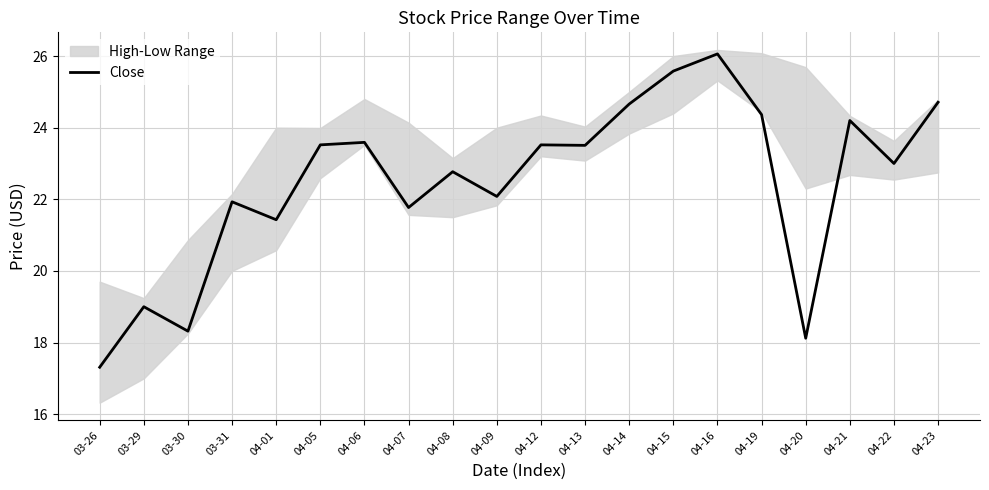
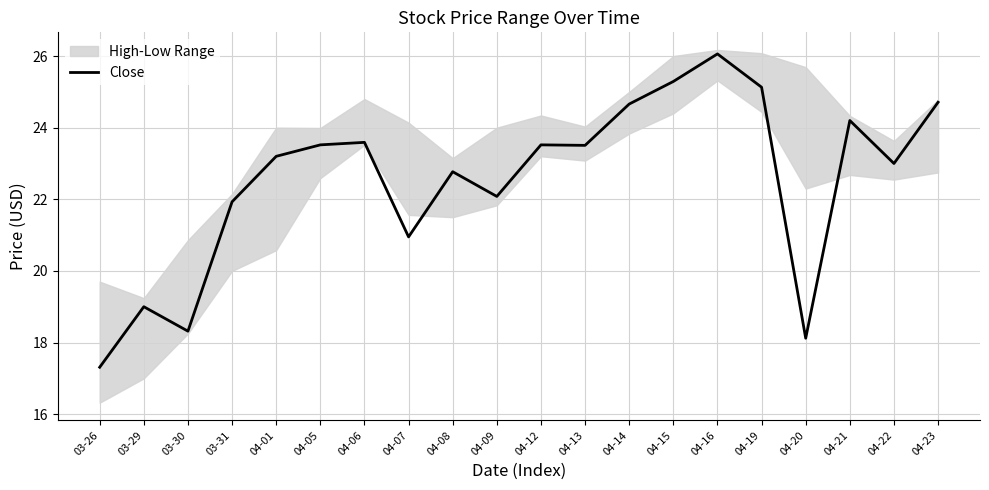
  {
    "Close": {
      "03-26": 17.3,
      "03-29": 19.0,
      "03-30": 18.3,
      "03-31": 21.9,
-     "04-01": 21.4,
+     "04-01": 23.2,
      "04-05": 23.5,
      "04-06": 23.6,
-     "04-07": 21.8,
+     "04-07": 21.0,
      "04-08": 22.8,
      "04-09": 22.1,
      "04-12": 23.5,
      "04-13": 23.5,
      "04-14": 24.7,
-     "04-15": 25.6,
+     "04-15": 25.3,
      "04-16": 26.1,
-     "04-19": 24.4,
+     "04-19": 25.1,
      "04-20": 18.1,
      "04-21": 24.2,
      "04-22": 23.0
    }
  }
